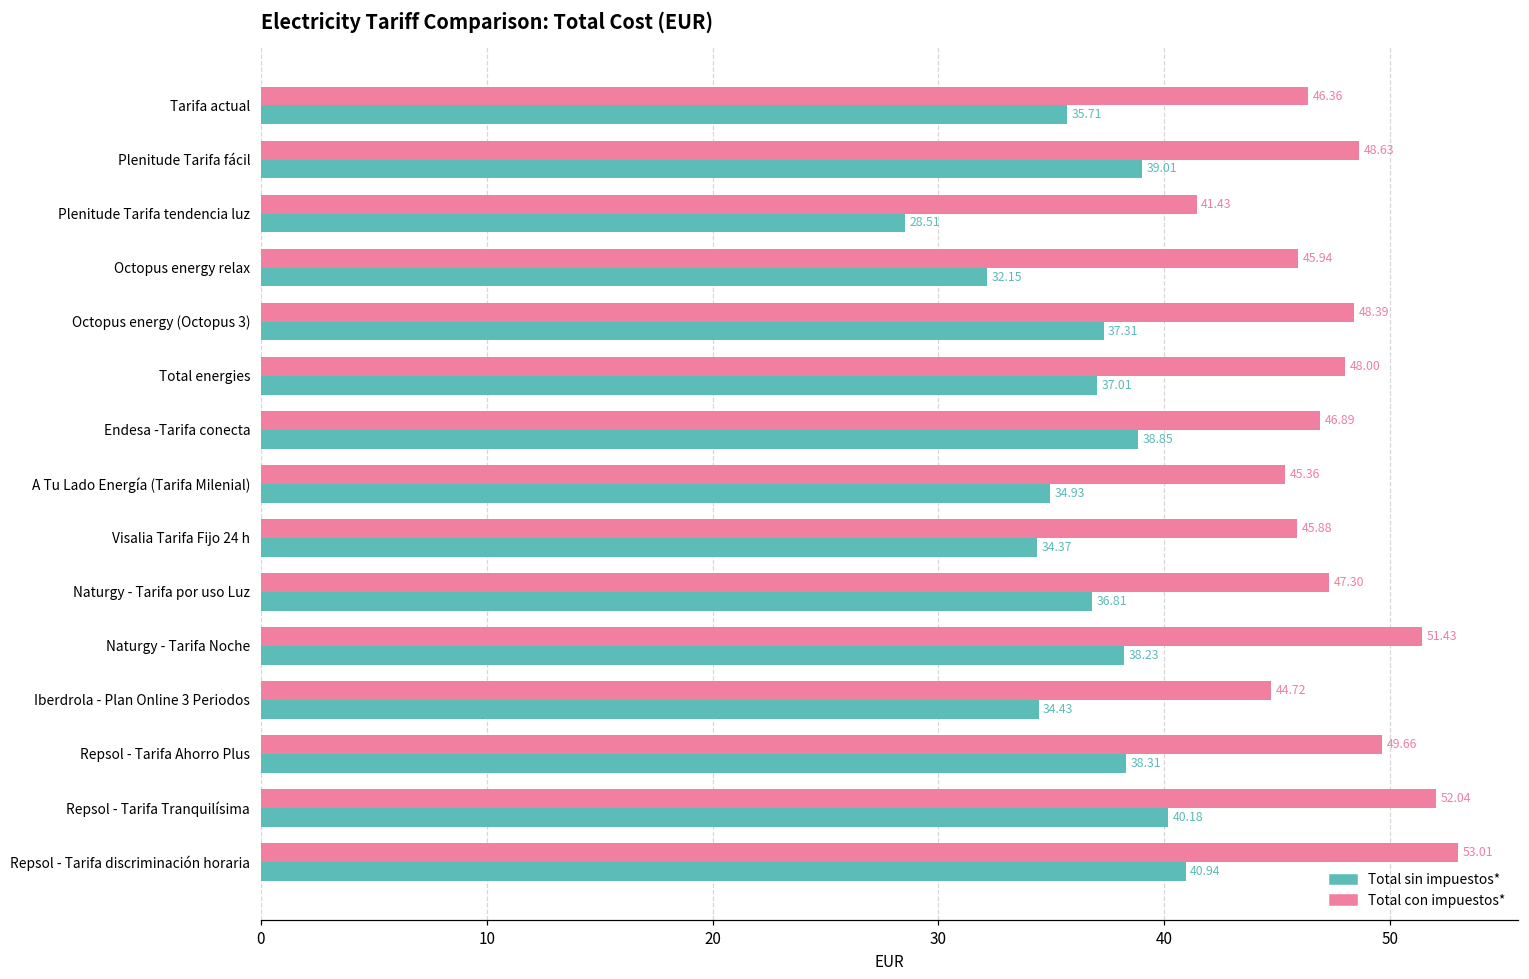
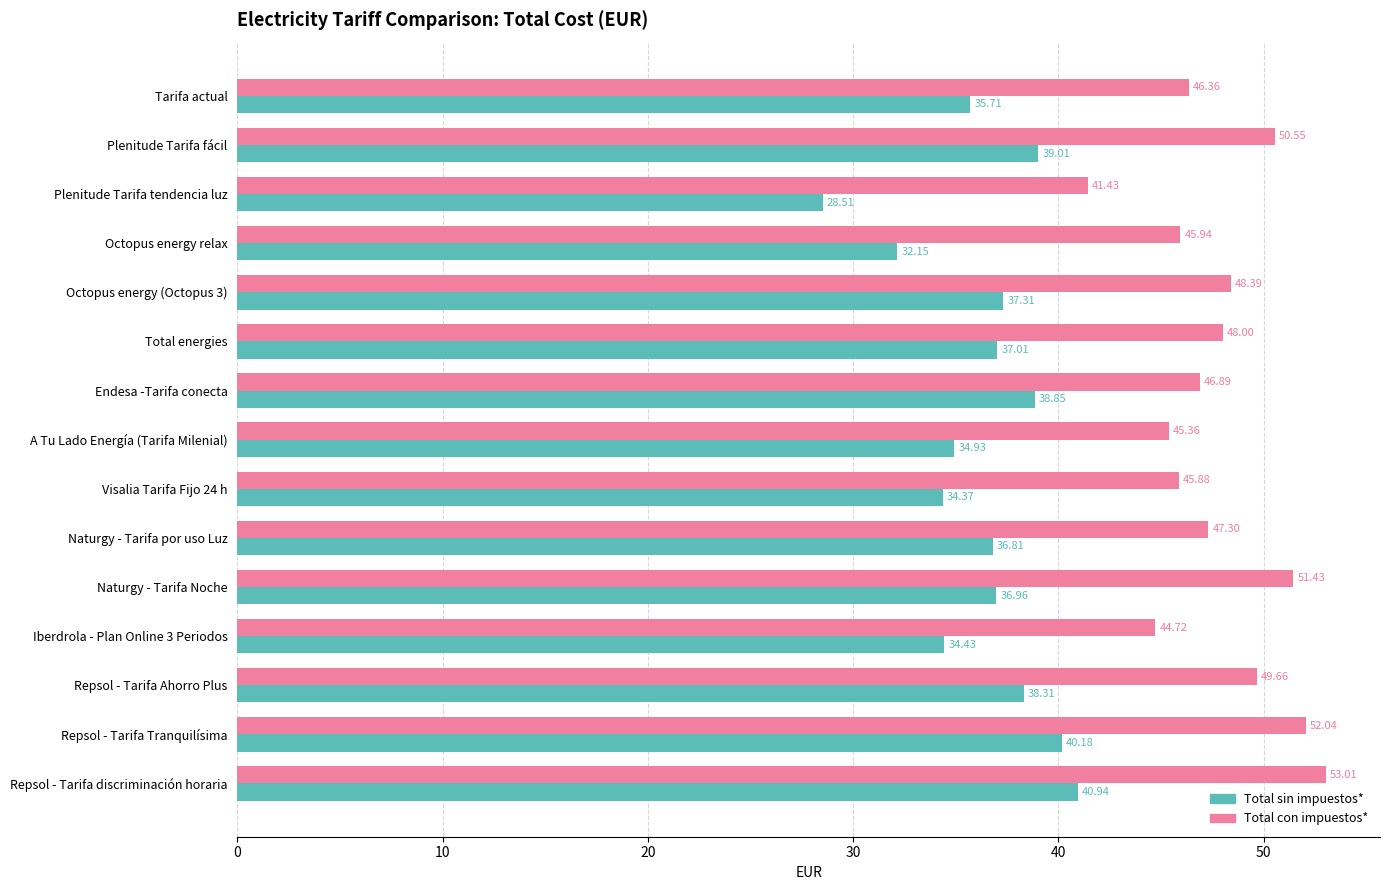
  {
    "Total sin impuestos*": {
      "Tarifa actual": 35.71,
      "Plenitude Tarifa fácil": 39.01,
      "Plenitude Tarifa tendencia luz": 28.51,
      "Octopus energy relax": 32.15,
      "Octopus energy (Octopus 3)": 37.31,
      "Total energies": 37.01,
      "Endesa -Tarifa conecta": 38.85,
      "A Tu Lado Energía (Tarifa Milenial)": 34.93,
      "Visalia Tarifa Fijo 24 h": 34.37,
      "Naturgy - Tarifa por uso Luz": 36.81,
-     "Naturgy - Tarifa Noche": 38.23,
+     "Naturgy - Tarifa Noche": 36.96,
      "Iberdrola - Plan Online 3 Periodos": 34.43,
      "Repsol - Tarifa Ahorro Plus": 38.31,
      "Repsol - Tarifa Tranquilísima": 40.18,
      "Repsol - Tarifa discriminación horaria": 40.94
    },
    "Total con impuestos*": {
      "Tarifa actual": 46.36,
-     "Plenitude Tarifa fácil": 48.63,
+     "Plenitude Tarifa fácil": 50.55,
      "Plenitude Tarifa tendencia luz": 41.43,
      "Octopus energy relax": 45.94,
      "Octopus energy (Octopus 3)": 48.39,
      "Total energies": 48.00,
      "Endesa -Tarifa conecta": 46.89,
      "A Tu Lado Energía (Tarifa Milenial)": 45.36,
      "Visalia Tarifa Fijo 24 h": 45.88,
      "Naturgy - Tarifa por uso Luz": 47.30,
      "Naturgy - Tarifa Noche": 51.43,
      "Iberdrola - Plan Online 3 Periodos": 44.72,
      "Repsol - Tarifa Ahorro Plus": 49.66,
      "Repsol - Tarifa Tranquilísima": 52.04,
      "Repsol - Tarifa discriminación horaria": 53.01
    }
  }
